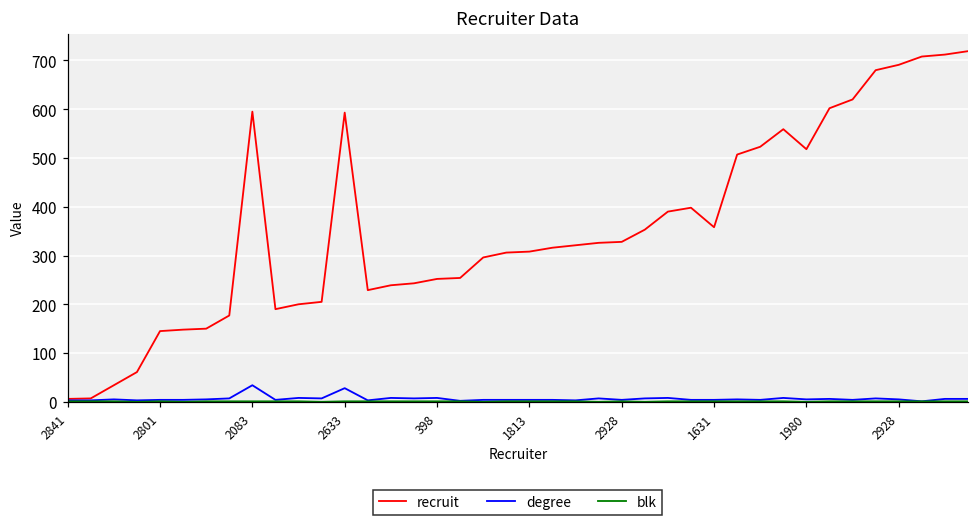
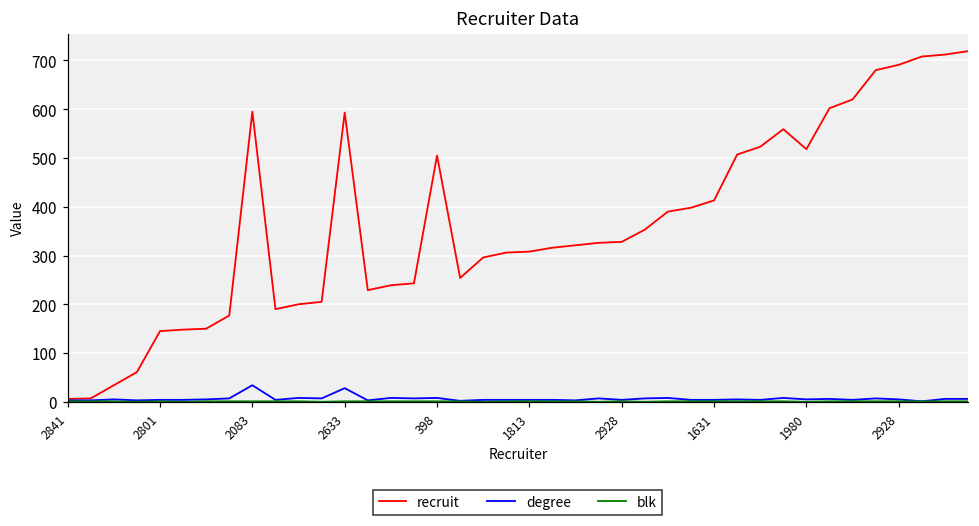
  {
    "recruit": {
      "2801": 150,
      "2083": 600,
      "2633": 590,
-     "398": 250,
-     "1631": 360,
+     "398": 510,
+     "1631": 410,
      "1980": 520
    },
    "degree": {
      "2083": 30,
      "2633": 30,
      "398": 10
    },
    "blk": {
      "2083": 0,
      "2633": 0,
      "398": 0
    }
  }
